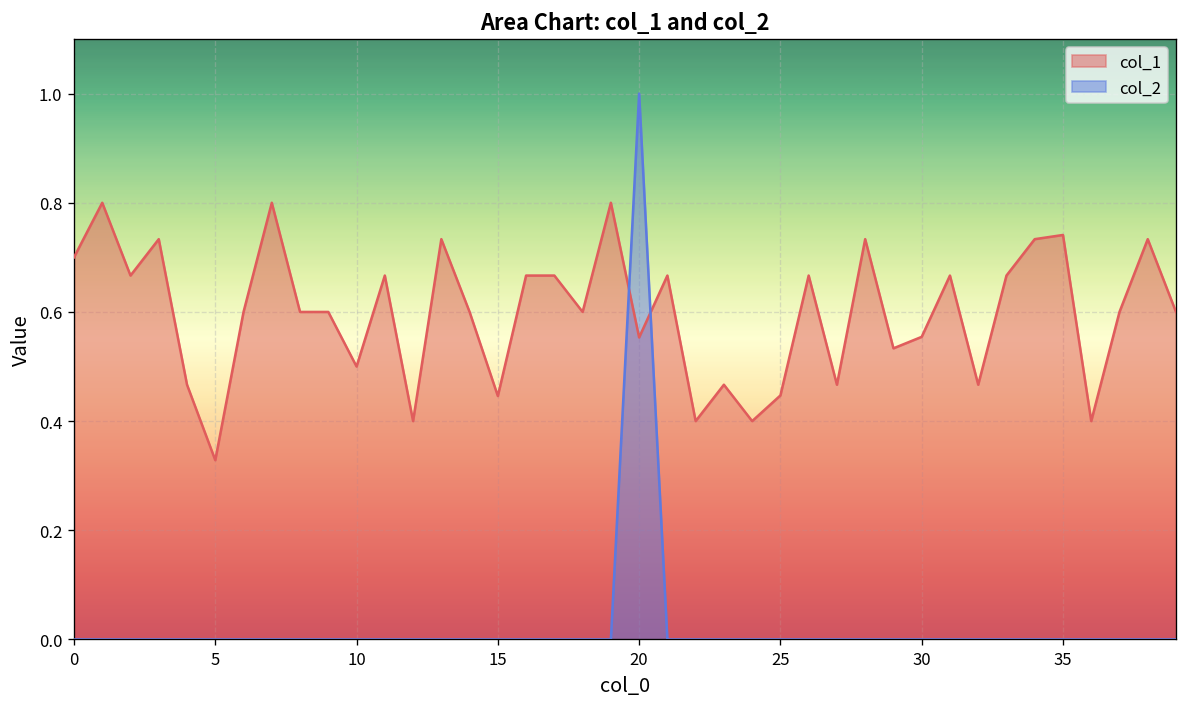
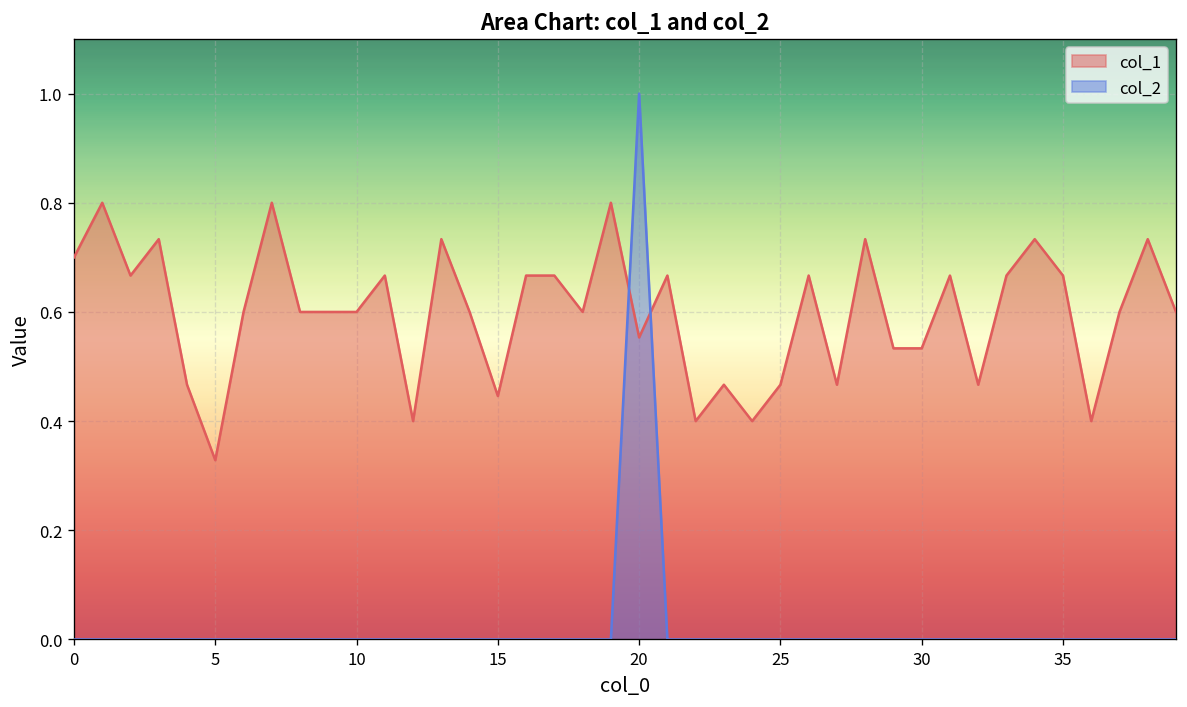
  {
    "col_1": {
      "0": 0.70,
      "5": 0.33,
-     "10": 0.5,
+     "10": 0.6,
      "15": 0.45,
      "20": 0.55,
-     "25": 0.45,
-     "30": 0.55,
-     "35": 0.74
+     "25": 0.47,
+     "30": 0.53,
+     "35": 0.67
    },
    "col_2": {
      "0": 0.00,
      "5": 0.00,
      "10": 0.00,
      "15": 0.00,
      "20": 1.00,
      "25": 0.00,
      "30": 0.00,
      "35": 0.00
    }
  }
